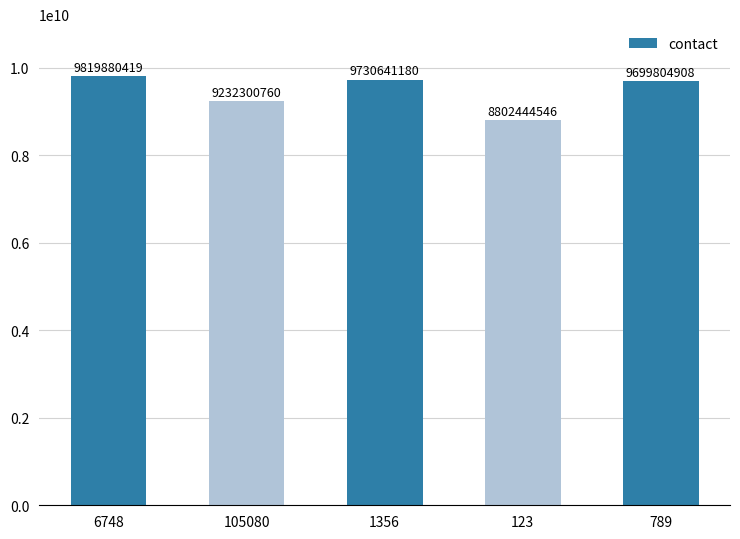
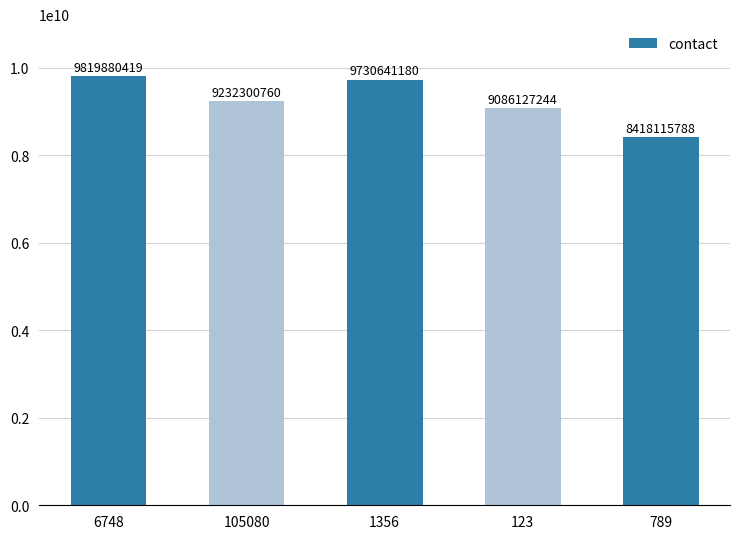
  {
    "6748": 9819880419,
    "105080": 9232300760,
    "1356": 9730641180,
-   "123": 8802444546,
-   "789": 9699804908
+   "123": 9086127244,
+   "789": 8418115788
  }
